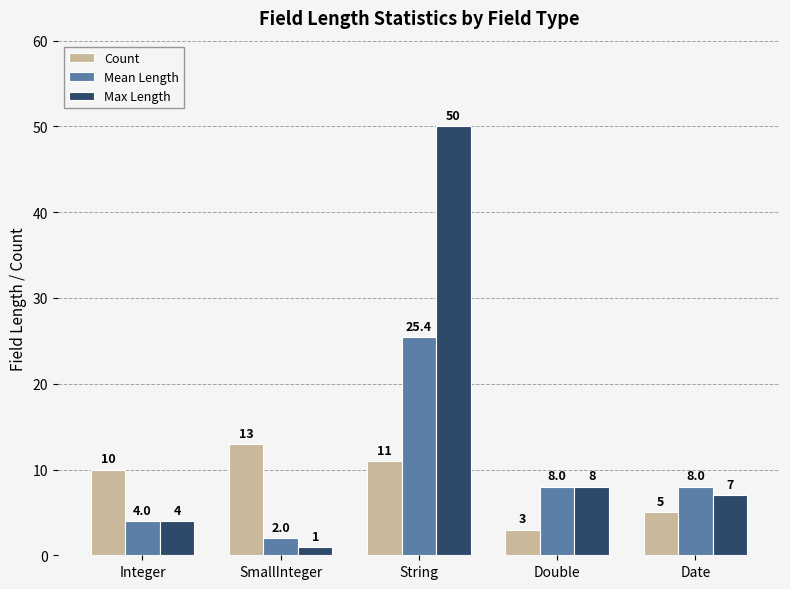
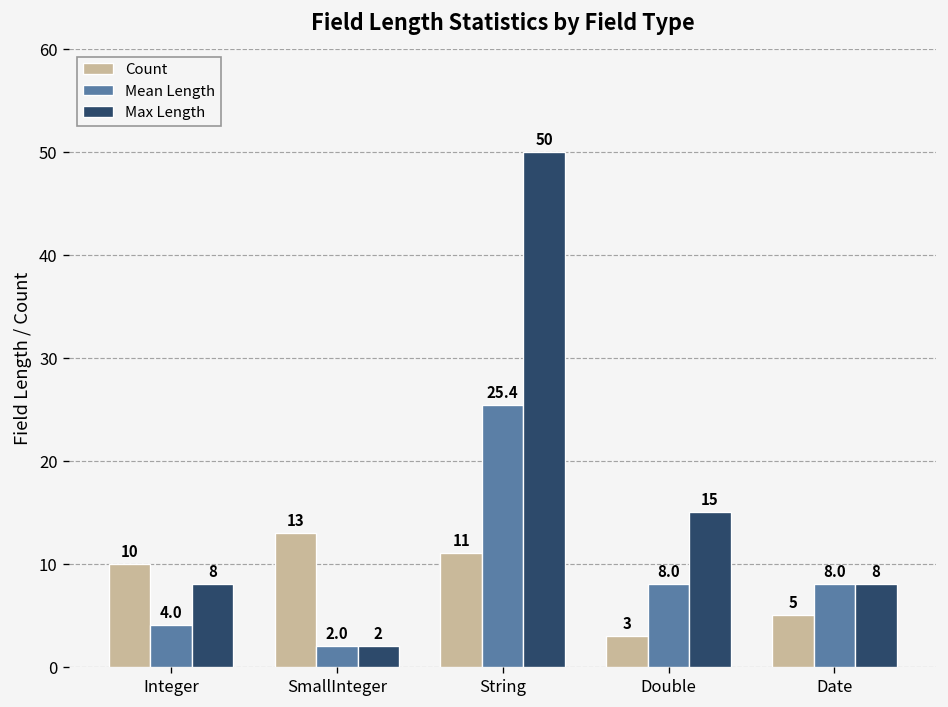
  {
    "Count": {
      "Integer": 10,
      "SmallInteger": 13,
      "String": 11,
      "Double": 3,
      "Date": 5
    },
    "Mean Length": {
      "Integer": 4.0,
      "SmallInteger": 2.0,
      "String": 25.4,
      "Double": 8.0,
      "Date": 8.0
    },
    "Max Length": {
-     "Integer": 4,
-     "SmallInteger": 1,
+     "Integer": 8,
+     "SmallInteger": 2,
      "String": 50,
-     "Double": 8,
-     "Date": 7
+     "Double": 15,
+     "Date": 8
    }
  }
